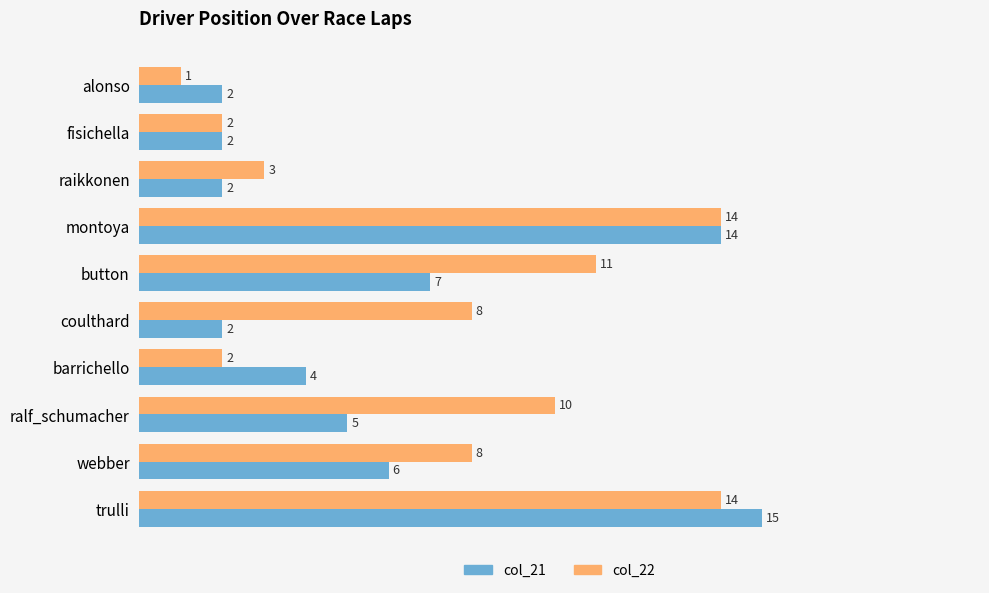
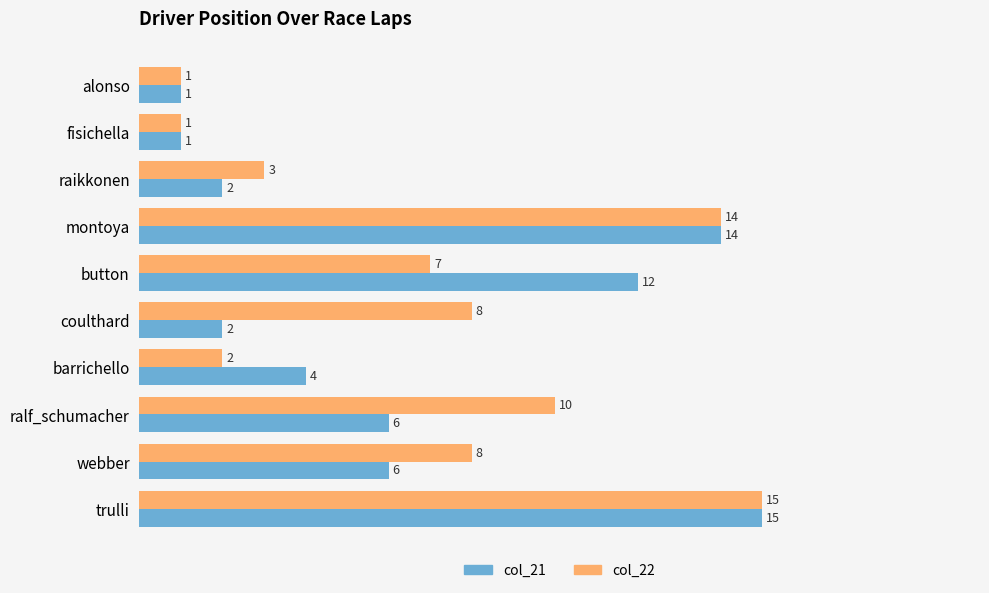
  {
    "col_21": {
-     "alonso": 2,
-     "fisichella": 2,
+     "alonso": 1,
+     "fisichella": 1,
      "raikkonen": 2,
      "montoya": 14,
-     "button": 7,
+     "button": 12,
      "coulthard": 2,
      "barrichello": 4,
-     "ralf_schumacher": 5,
+     "ralf_schumacher": 6,
      "webber": 6,
      "trulli": 15
    },
    "col_22": {
      "alonso": 1,
-     "fisichella": 2,
+     "fisichella": 1,
      "raikkonen": 3,
      "montoya": 14,
-     "button": 11,
+     "button": 7,
      "coulthard": 8,
      "barrichello": 2,
      "ralf_schumacher": 10,
      "webber": 8,
-     "trulli": 14
+     "trulli": 15
    }
  }
